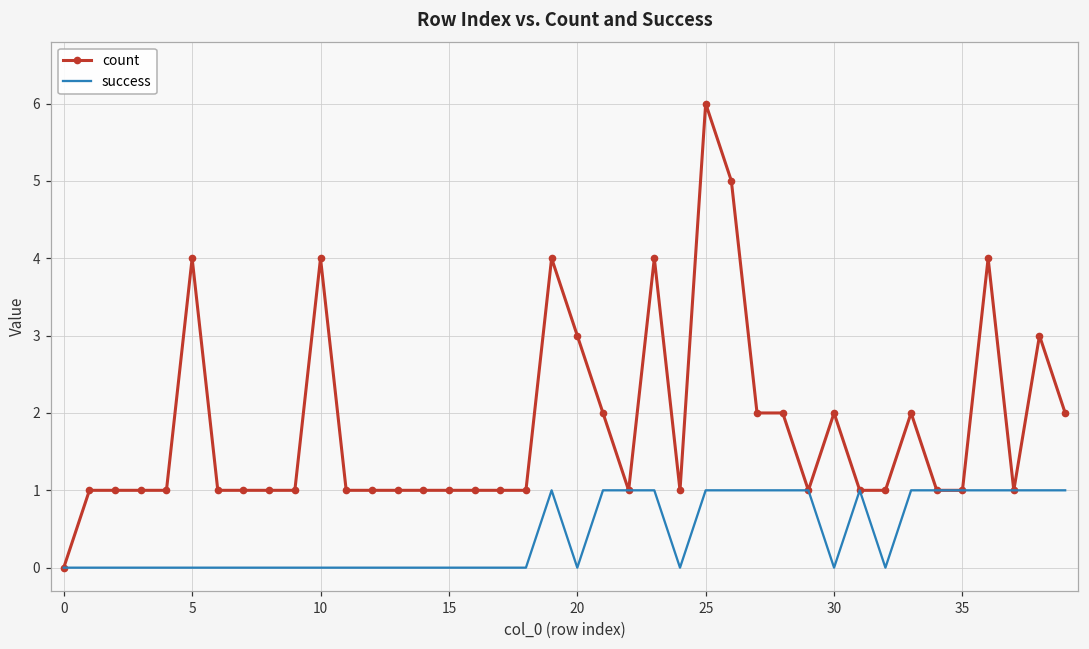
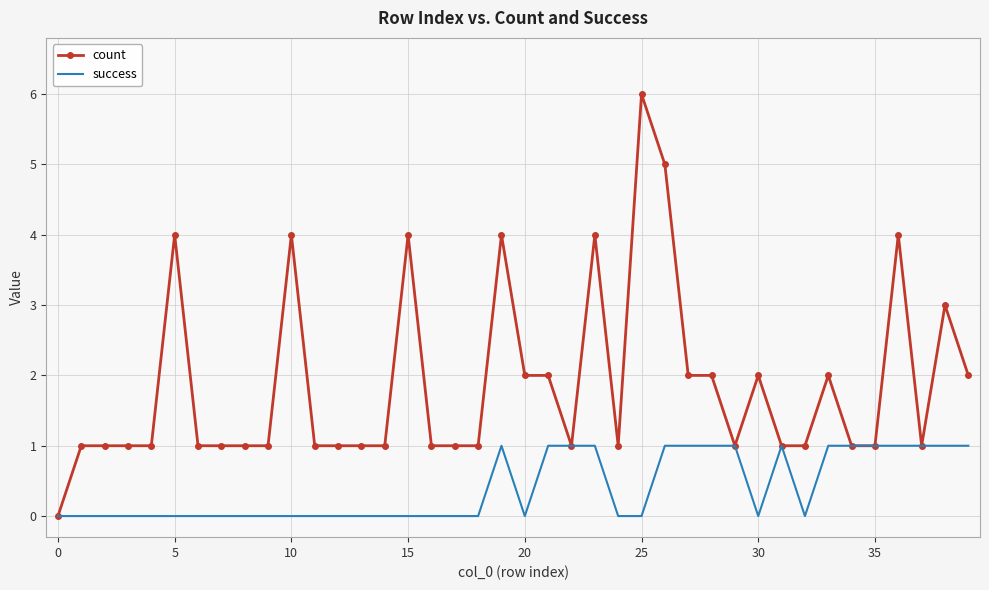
  {
    "count": {
      "5": 4,
      "10": 4,
-     "15": 1,
-     "20": 3,
+     "15": 4,
+     "20": 2,
      "25": 6,
      "30": 2
    },
    "success": {
      "5": 0,
      "10": 0,
      "15": 0,
      "20": 0,
-     "25": 1,
+     "25": 0,
      "30": 0
    }
  }
